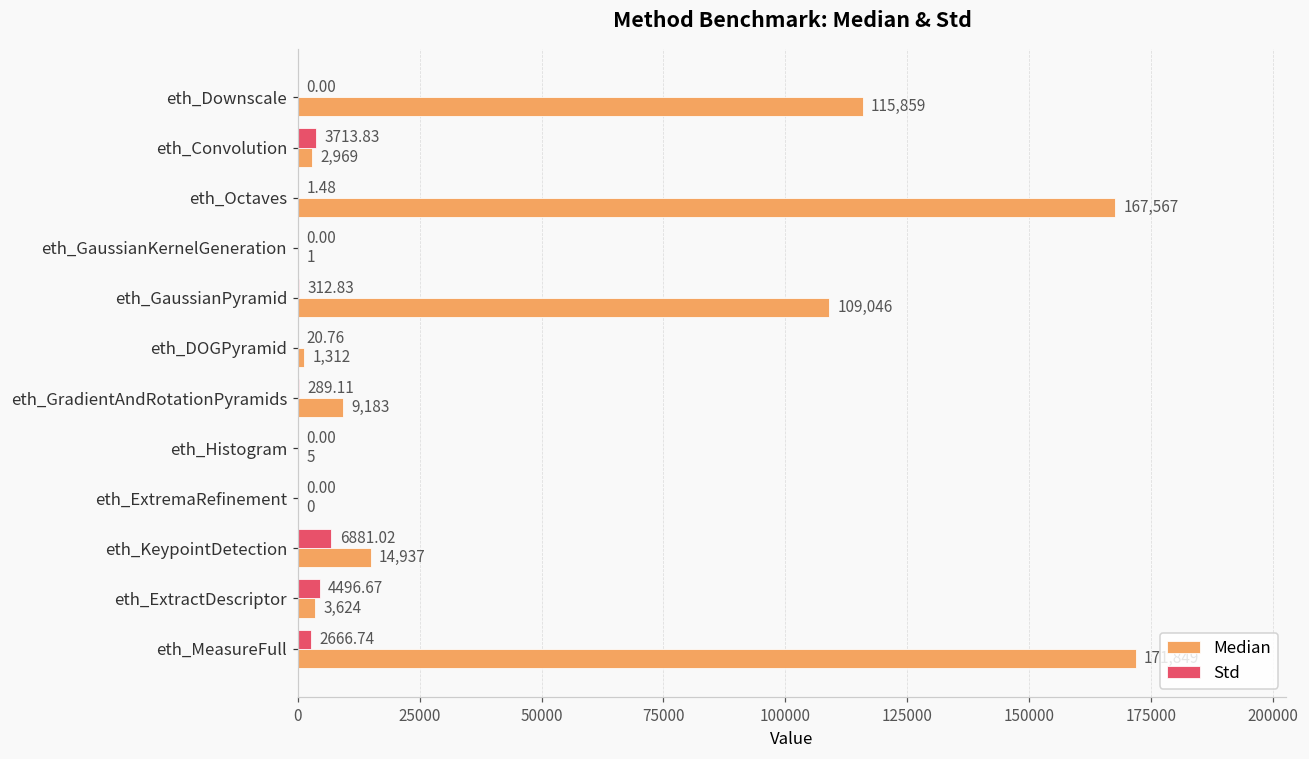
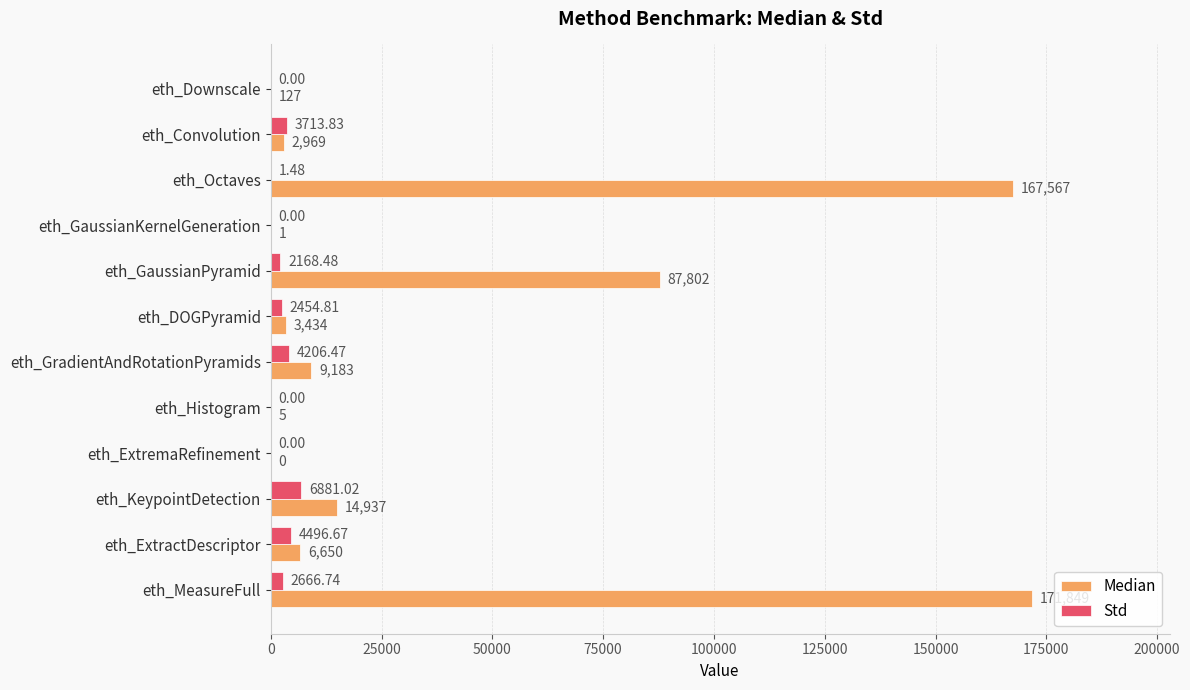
  {
    "Median": {
-     "eth_Downscale": "115,859",
+     "eth_Downscale": "127",
      "eth_Convolution": "2,969",
      "eth_Octaves": "167,567",
      "eth_GaussianKernelGeneration": "1",
-     "eth_GaussianPyramid": "109,046",
-     "eth_DOGPyramid": "1,312",
+     "eth_GaussianPyramid": "87,802",
+     "eth_DOGPyramid": "3,434",
      "eth_GradientAndRotationPyramids": "9,183",
      "eth_Histogram": "5",
      "eth_ExtremaRefinement": "0",
      "eth_KeypointDetection": "14,937",
-     "eth_ExtractDescriptor": "3,624"
+     "eth_ExtractDescriptor": "6,650"
    },
    "Std": {
      "eth_Downscale": "0.00",
      "eth_Convolution": "3713.83",
      "eth_Octaves": "1.48",
      "eth_GaussianKernelGeneration": "0.00",
-     "eth_GaussianPyramid": "312.83",
-     "eth_DOGPyramid": "20.76",
-     "eth_GradientAndRotationPyramids": "289.11",
+     "eth_GaussianPyramid": "2168.48",
+     "eth_DOGPyramid": "2454.81",
+     "eth_GradientAndRotationPyramids": "4206.47",
      "eth_Histogram": "0.00",
      "eth_ExtremaRefinement": "0.00",
      "eth_KeypointDetection": "6881.02",
      "eth_ExtractDescriptor": "4496.67",
      "eth_MeasureFull": "2666.74"
    }
  }
